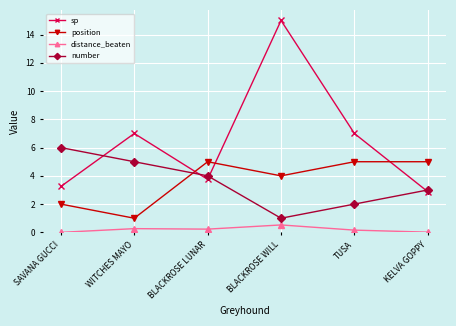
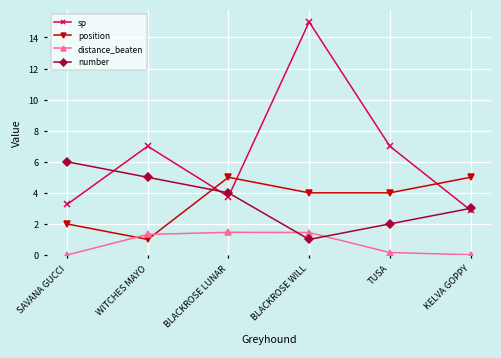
  {
    "position": {
      "SAVANA GUCCI": 2,
      "WITCHES MAYO": 1,
      "BLACKROSE LUNAR": 5,
      "BLACKROSE WILL": 4,
-     "TUSA": 5,
+     "TUSA": 4,
      "KELVA GOPPY": 5
    },
    "distance_beaten": {
      "SAVANA GUCCI": 0.0,
-     "WITCHES MAYO": 0.3,
-     "BLACKROSE LUNAR": 0.2,
-     "BLACKROSE WILL": 0.5,
+     "WITCHES MAYO": 1.3,
+     "BLACKROSE LUNAR": 1.5,
+     "BLACKROSE WILL": 1.4,
      "TUSA": 0.2,
      "KELVA GOPPY": 0.0
    }
  }
